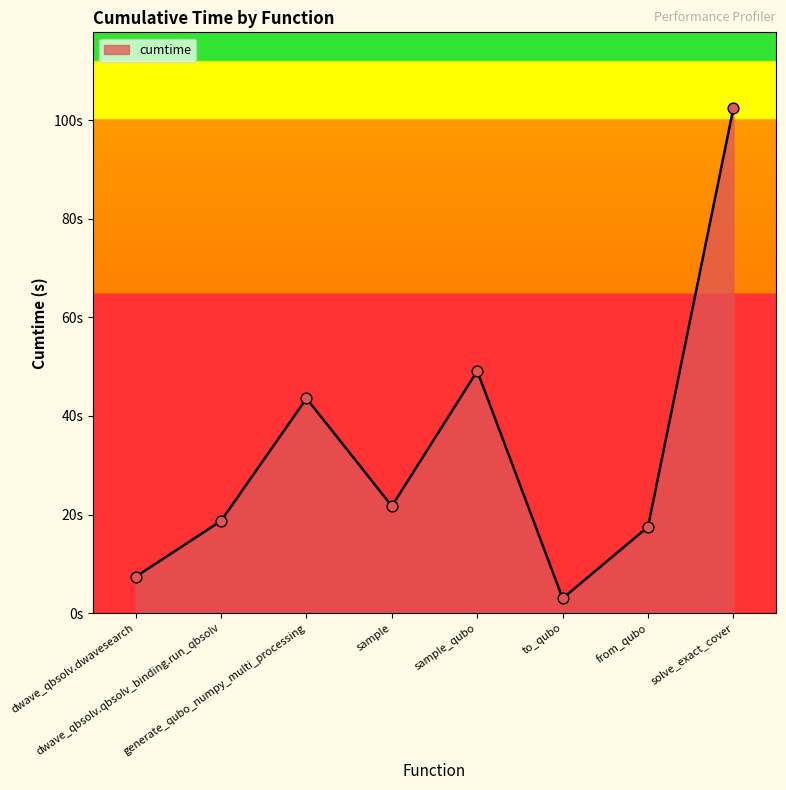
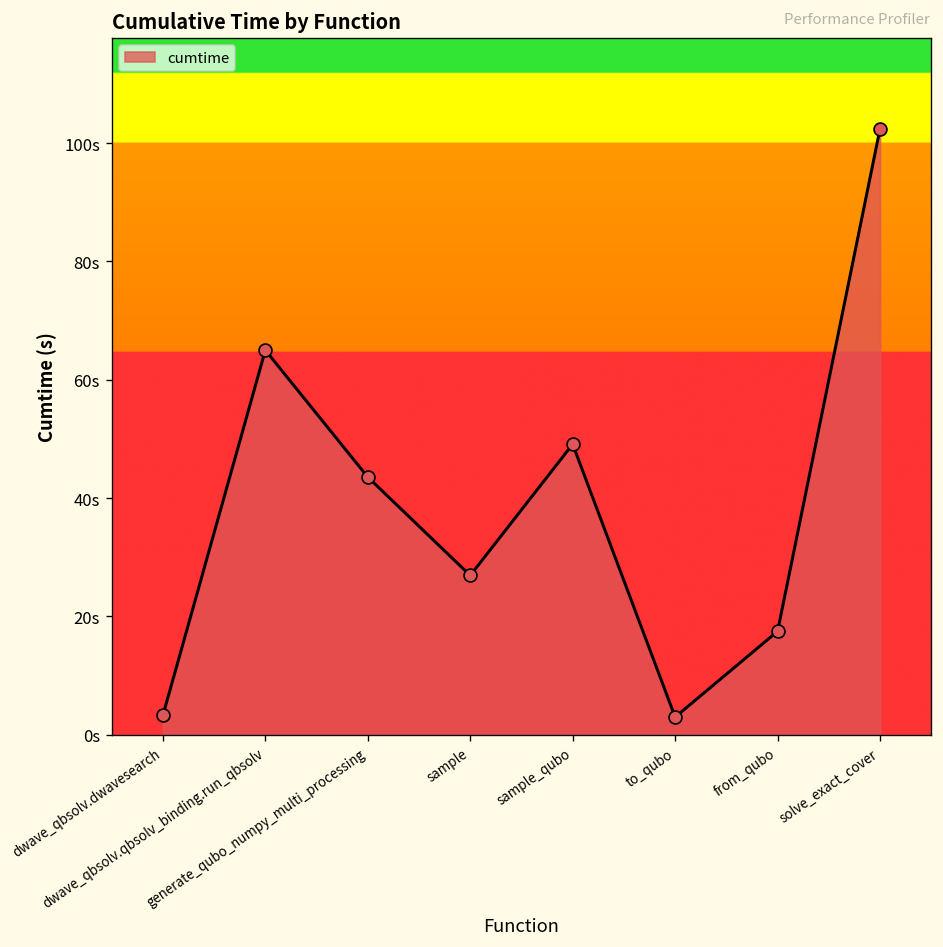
  {
-   "dwave_qbsolv.dwavesearch": "7s",
-   "dwave_qbsolv.qbsolv_binding.run_qbsolv": "19s",
+   "dwave_qbsolv.dwavesearch": "3s",
+   "dwave_qbsolv.qbsolv_binding.run_qbsolv": "65s",
    "generate_qubo_numpy_multi_processing": "44s",
-   "sample": "22s",
+   "sample": "27s",
    "sample_qubo": "49s",
    "to_qubo": "3s",
    "from_qubo": "17s",
    "solve_exact_cover": "102s"
  }
